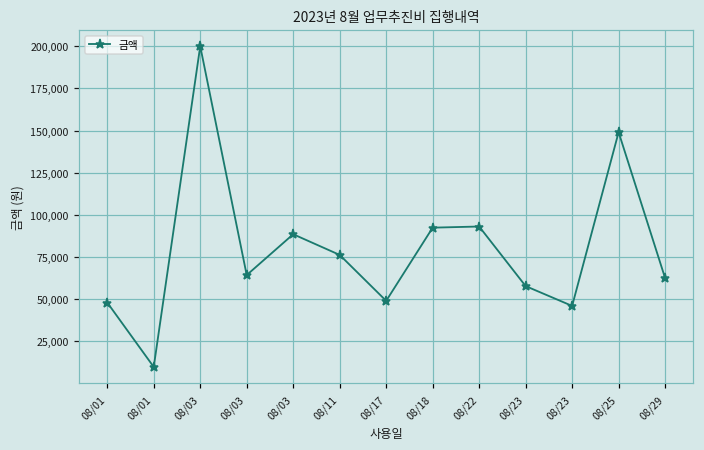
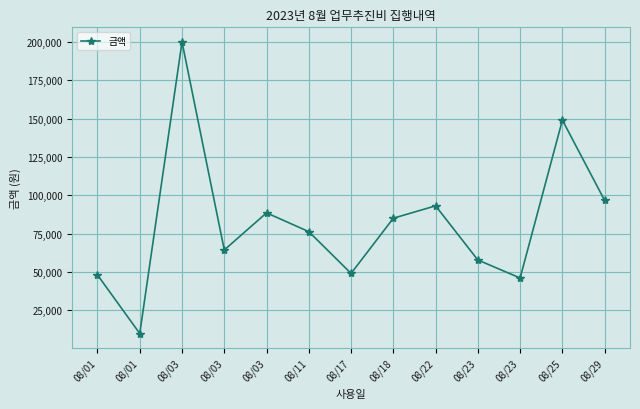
  {
    "08/11": "76,000",
    "08/17": "49,000",
-   "08/18": "92,000",
+   "08/18": "85,000",
    "08/22": "93,000",
    "08/25": "149,000",
-   "08/29": "63,000"
+   "08/29": "97,000"
  }
